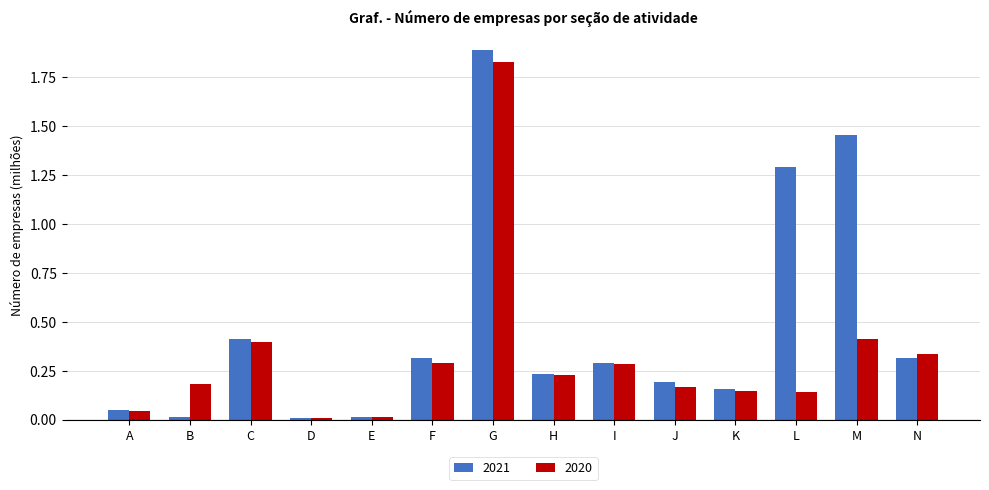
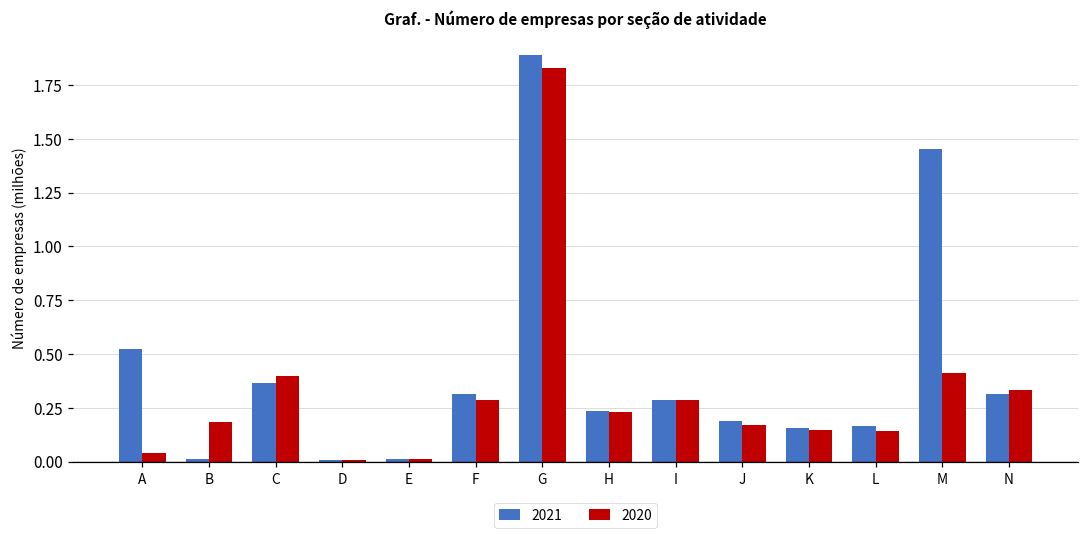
  {
    "2021": {
-     "A": 0.05,
-     "C": 0.41,
+     "A": 0.52,
+     "C": 0.37,
      "E": 0.01,
      "F": 0.31,
      "G": 1.89,
      "H": 0.23,
      "I": 0.29,
      "J": 0.19,
      "K": 0.16,
-     "L": 1.29,
+     "L": 0.16,
      "M": 1.45,
      "N": 0.31
    },
    "2020": {
      "A": 0.04,
      "B": 0.18,
      "C": 0.40,
      "F": 0.29,
      "G": 1.83,
      "H": 0.23,
      "I": 0.29,
      "J": 0.17,
      "K": 0.15,
      "L": 0.14,
      "M": 0.41,
      "N": 0.33
    }
  }
